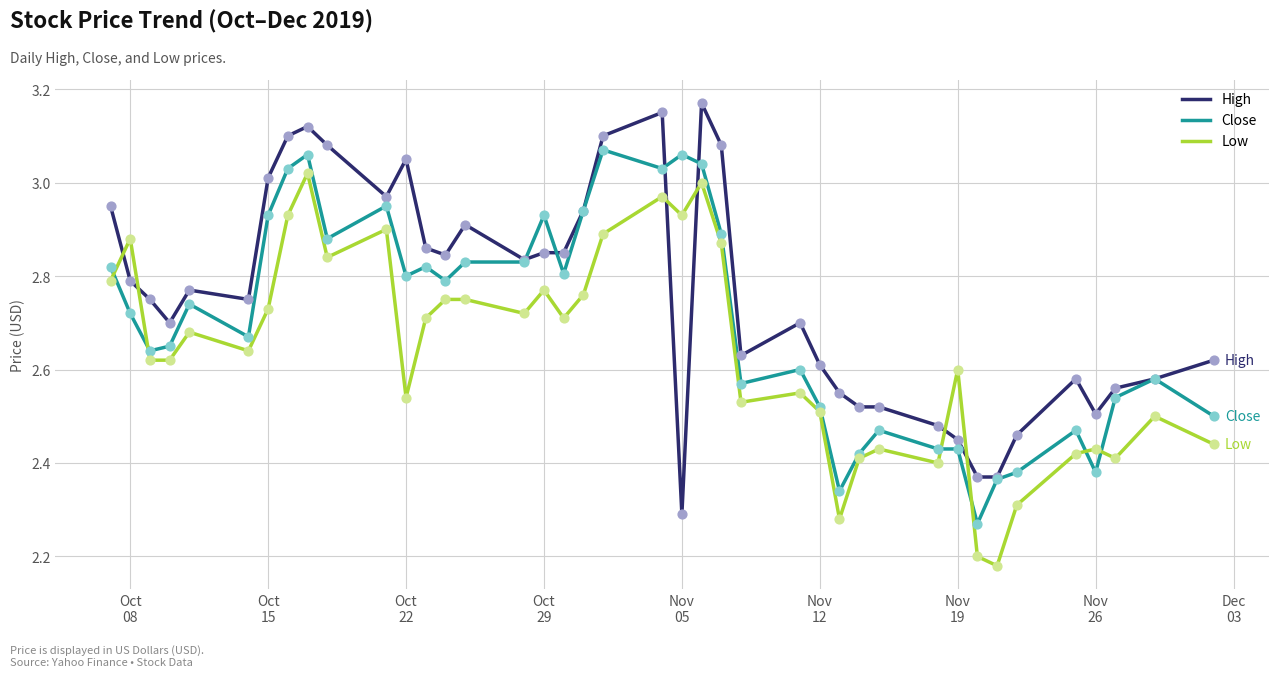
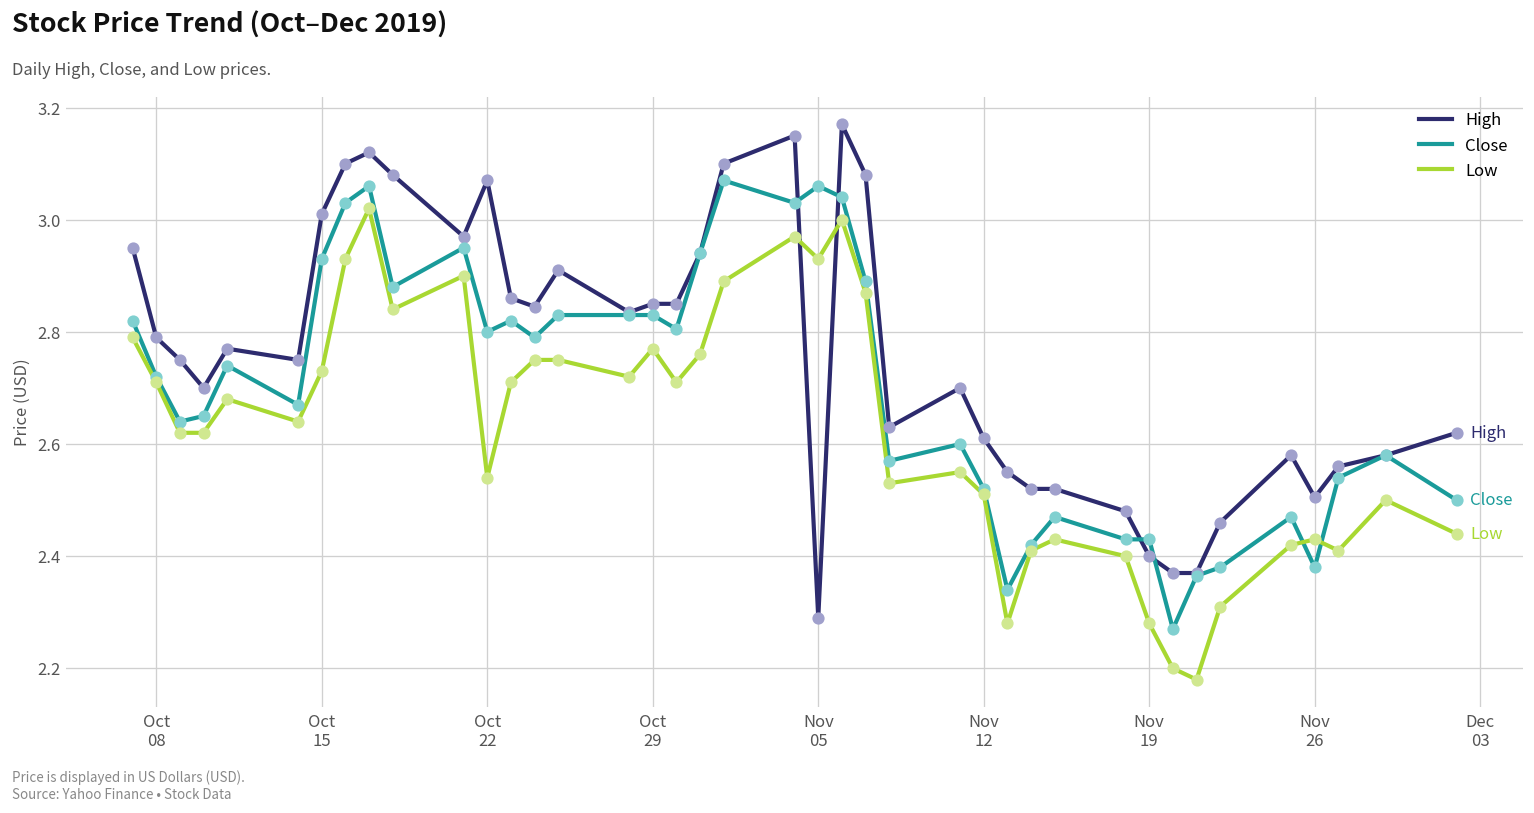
  {
    "High": {
      "Oct 08": 2.79,
      "Oct 15": 3.01,
-     "Oct 22": 3.05,
+     "Oct 22": 3.07,
      "Oct 29": 2.85,
      "Nov 05": 2.29,
      "Nov 12": 2.61,
-     "Nov 19": 2.45,
+     "Nov 19": 2.40,
      "Nov 26": 2.51
    },
    "Close": {
      "Oct 08": 2.72,
      "Oct 15": 2.93,
      "Oct 22": 2.80,
-     "Oct 29": 2.93,
+     "Oct 29": 2.83,
      "Nov 05": 3.06,
      "Nov 12": 2.52,
      "Nov 19": 2.43,
      "Nov 26": 2.38
    },
    "Low": {
-     "Oct 08": 2.88,
+     "Oct 08": 2.71,
      "Oct 15": 2.73,
      "Oct 22": 2.54,
      "Oct 29": 2.77,
      "Nov 05": 2.93,
      "Nov 12": 2.51,
-     "Nov 19": 2.60,
+     "Nov 19": 2.28,
      "Nov 26": 2.43
    }
  }
